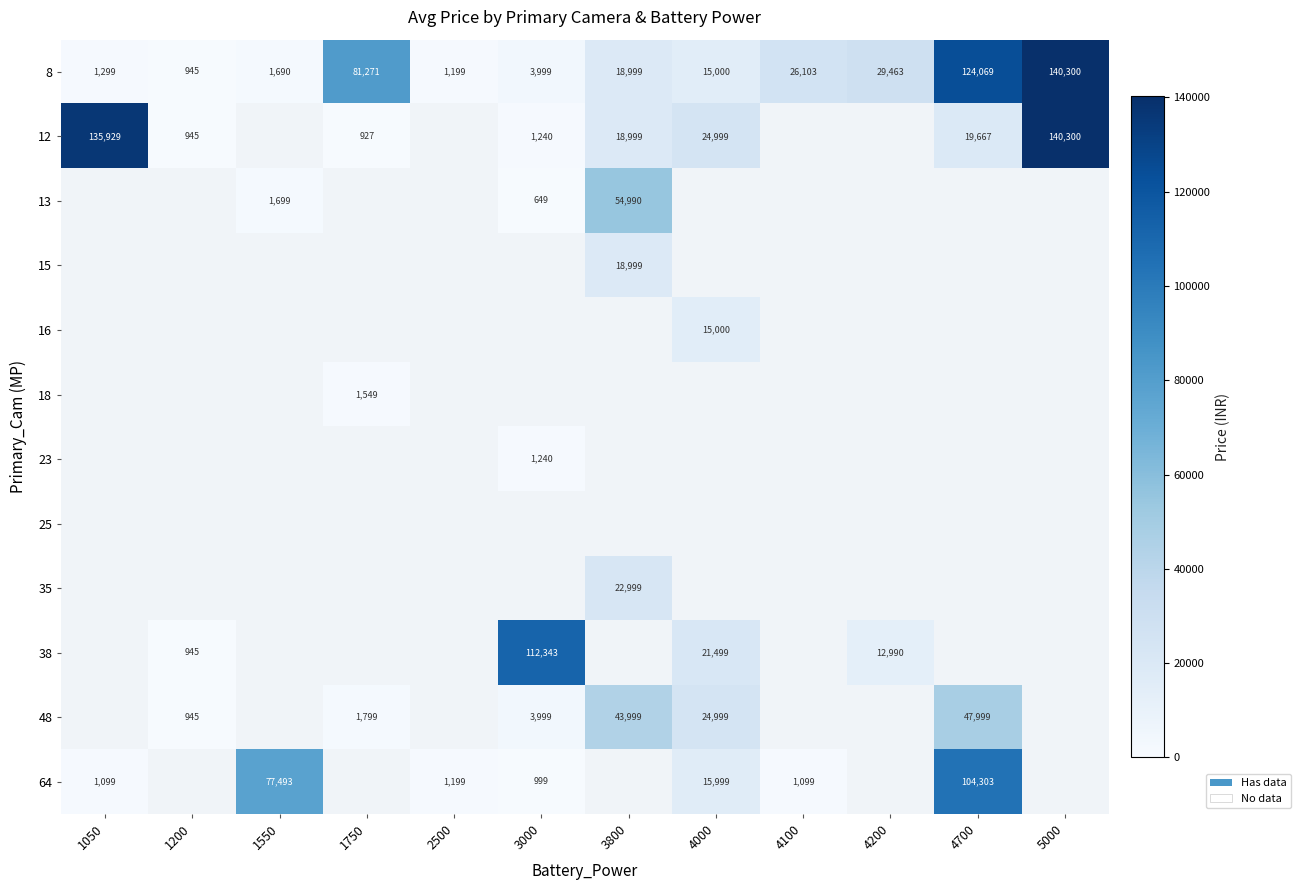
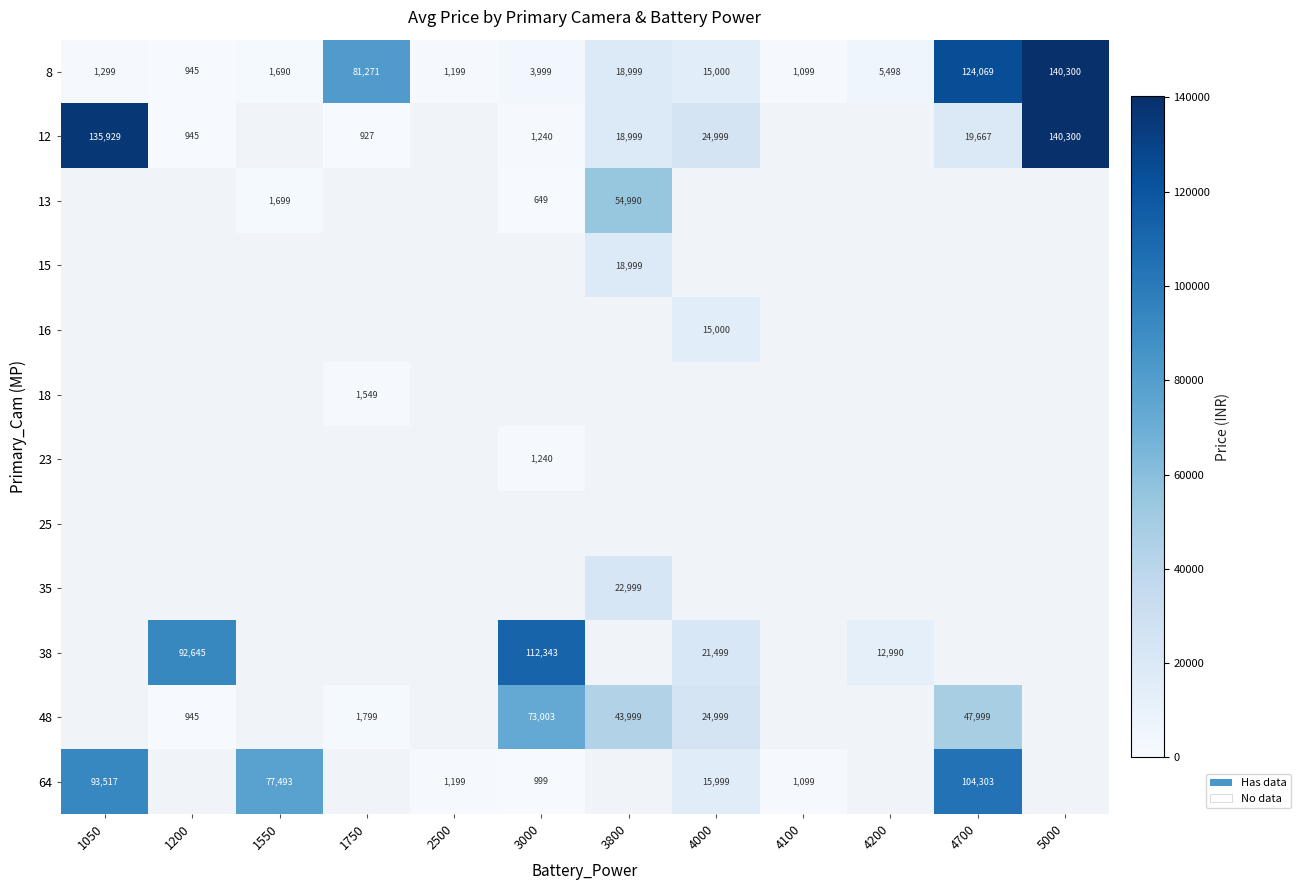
  {
    "8": {
      "1050": "1,299",
      "1200": "945",
      "1550": "1,690",
      "1750": "81,271",
      "2500": "1,199",
      "3000": "3,999",
      "3800": "18,999",
      "4000": "15,000",
-     "4100": "26,103",
-     "4200": "29,463",
+     "4100": "1,099",
+     "4200": "5,498",
      "4700": "124,069",
      "5000": "140,300"
    },
    "12": {
      "1050": "135,929",
      "1200": "945",
      "1750": "927",
      "3000": "1,240",
      "3800": "18,999",
      "4000": "24,999",
      "4700": "19,667",
      "5000": "140,300"
    },
    "13": {
      "1550": "1,699",
      "3000": "649",
      "3800": "54,990"
    },
    "15": {
      "3800": "18,999"
    },
    "16": {
      "4000": "15,000"
    },
    "18": {
      "1750": "1,549"
    },
    "23": {
      "3000": "1,240"
    },
    "35": {
      "3800": "22,999"
    },
    "38": {
-     "1200": "945",
+     "1200": "92,645",
      "3000": "112,343",
      "4000": "21,499",
      "4200": "12,990"
    },
    "48": {
      "1200": "945",
      "1750": "1,799",
-     "3000": "3,999",
+     "3000": "73,003",
      "3800": "43,999",
      "4000": "24,999",
      "4700": "47,999"
    },
    "64": {
-     "1050": "1,099",
+     "1050": "93,517",
      "1550": "77,493",
      "2500": "1,199",
      "3000": "999",
      "4000": "15,999",
      "4100": "1,099",
      "4700": "104,303"
    }
  }
